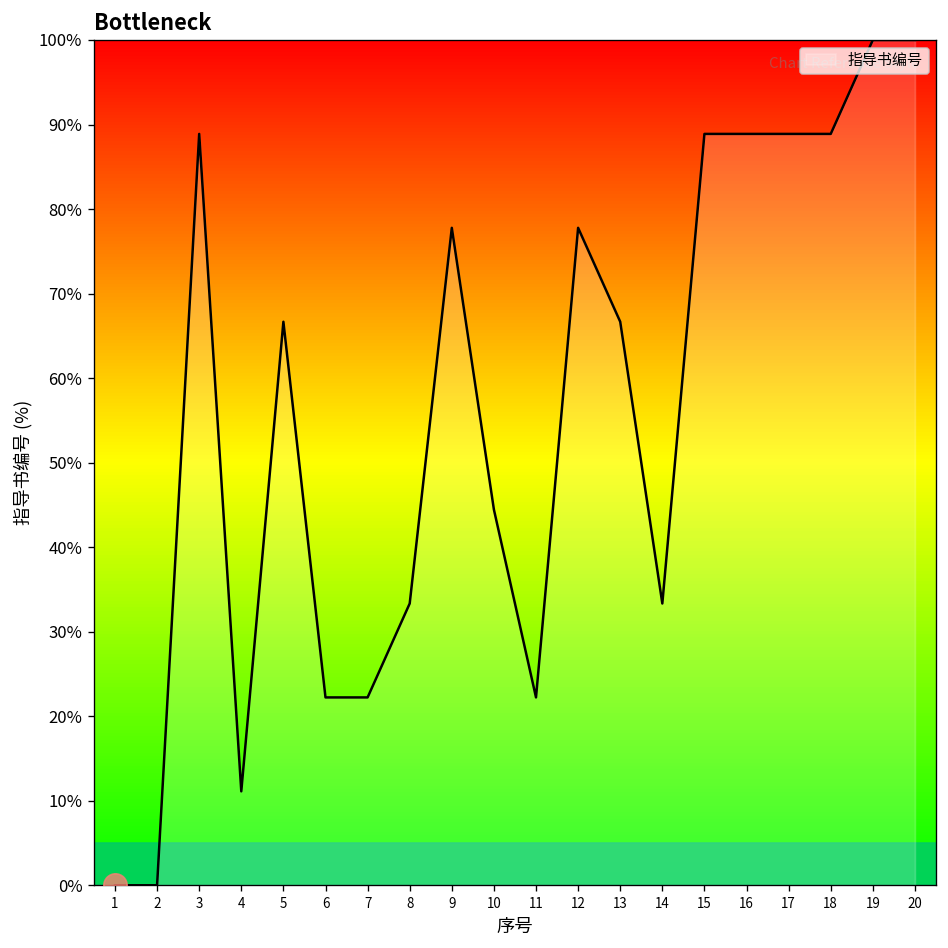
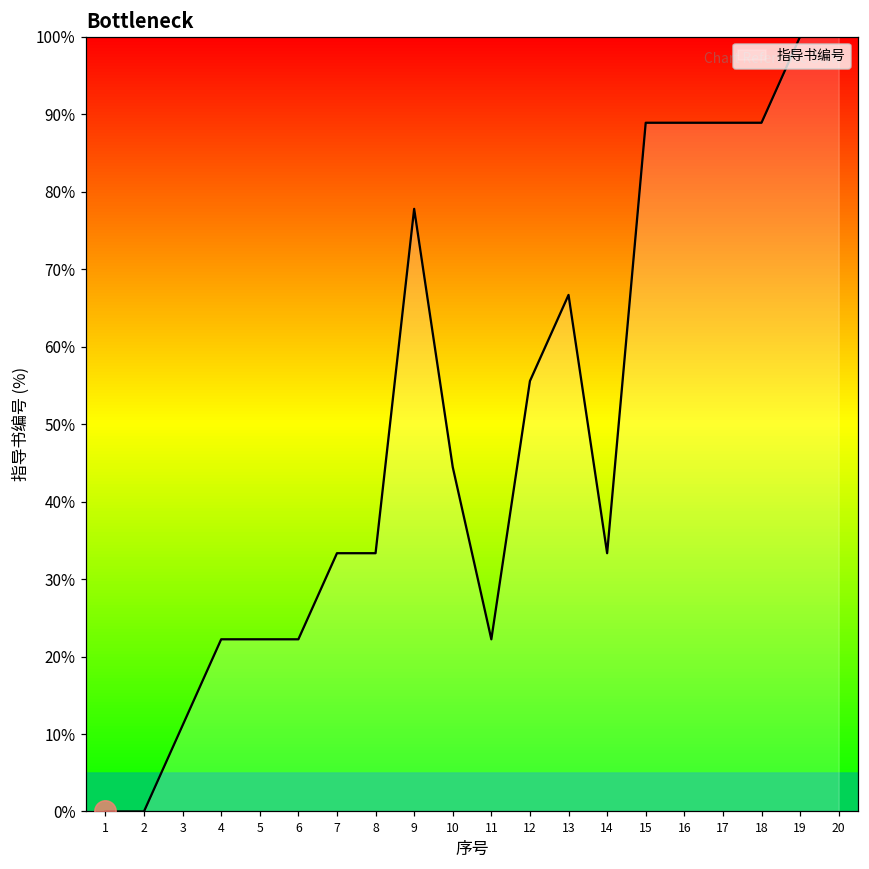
  {
    "指导书编号": {
-     "3": "89%",
-     "4": "11%",
-     "5": "67%",
+     "3": "11%",
+     "4": "22%",
+     "5": "22%",
      "6": "22%",
-     "7": "22%",
+     "7": "33%",
      "8": "33%",
      "9": "78%",
      "10": "44%",
      "11": "22%",
-     "12": "78%",
+     "12": "56%",
      "13": "67%",
      "14": "33%",
      "15": "89%",
      "16": "89%",
      "17": "89%",
      "18": "89%",
      "19": "100%",
      "20": "100%"
    }
  }
